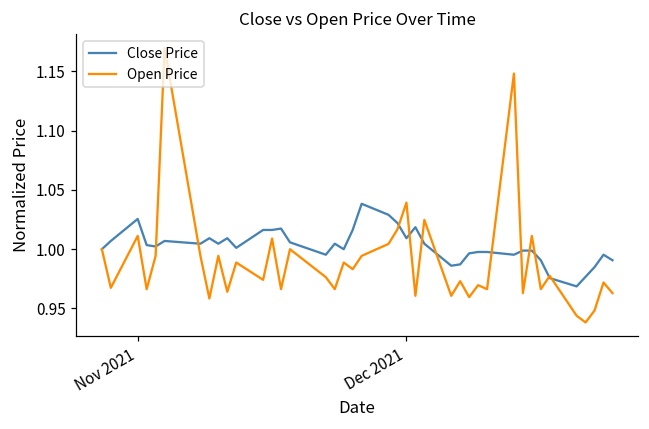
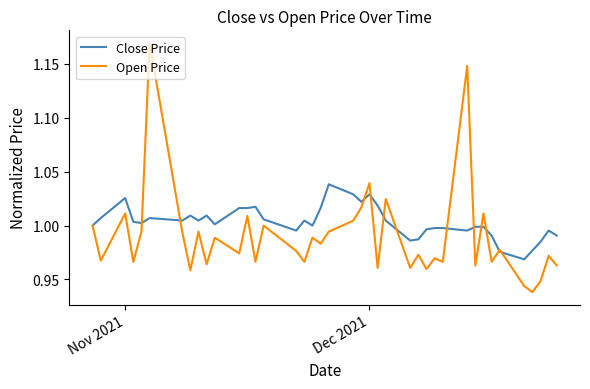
  {
    "Close Price": {
      "Nov 2021": 1.026,
-     "Dec 2021": 1.009
+     "Dec 2021": 1.029
    },
    "Open Price": {
      "Nov 2021": 1.011,
      "Dec 2021": 1.039
    }
  }
